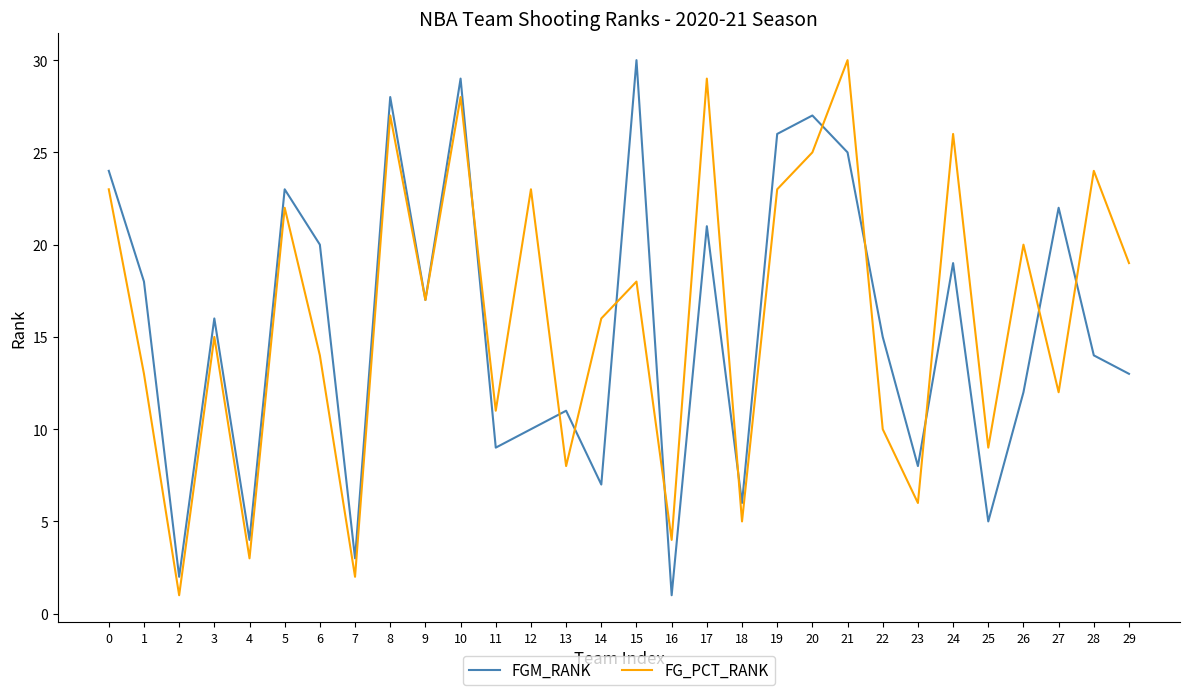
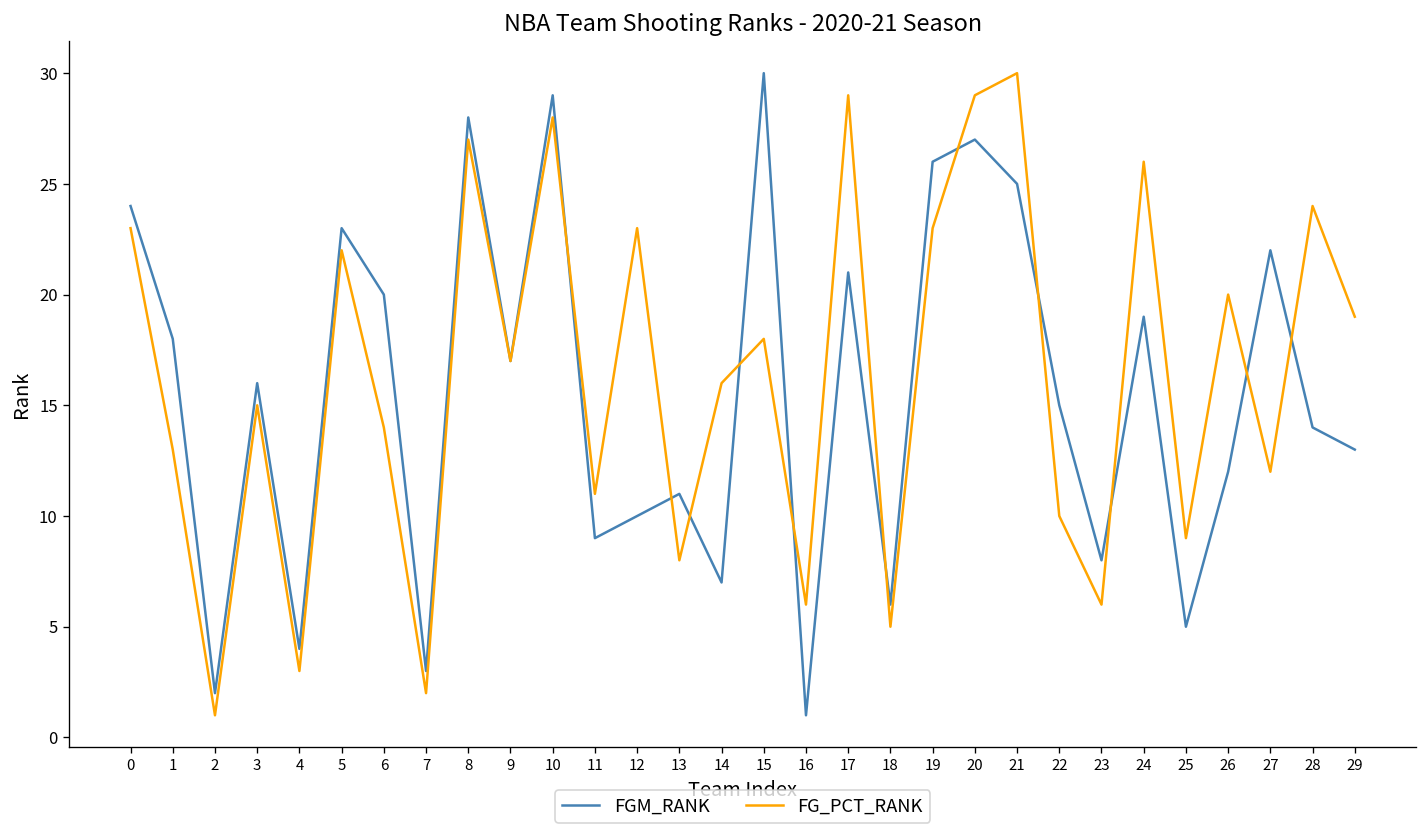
  {
    "FGM_RANK": {
      "0": 24,
      "1": 18,
      "2": 2,
      "3": 16,
      "4": 4,
      "5": 23,
      "6": 20,
      "7": 3,
      "8": 28,
      "10": 29,
      "11": 9,
      "12": 10,
      "13": 11,
      "14": 7,
      "15": 30,
      "16": 1,
      "17": 21,
      "18": 6,
      "19": 26,
      "20": 27,
      "21": 25,
      "22": 15,
      "23": 8,
      "24": 19,
      "25": 5,
      "26": 12,
      "27": 22,
      "28": 14,
      "29": 13
    },
    "FG_PCT_RANK": {
      "0": 23,
      "1": 13,
      "2": 1,
      "3": 15,
      "4": 3,
      "5": 22,
      "6": 14,
      "7": 2,
      "8": 27,
      "10": 28,
      "11": 11,
      "12": 23,
      "13": 8,
      "14": 16,
      "15": 18,
-     "16": 4,
+     "16": 6,
      "17": 29,
      "18": 5,
      "19": 23,
-     "20": 25,
+     "20": 29,
      "21": 30,
      "22": 10,
      "23": 6,
      "24": 26,
      "25": 9,
      "26": 20,
      "27": 12,
      "28": 24,
      "29": 19
    }
  }
